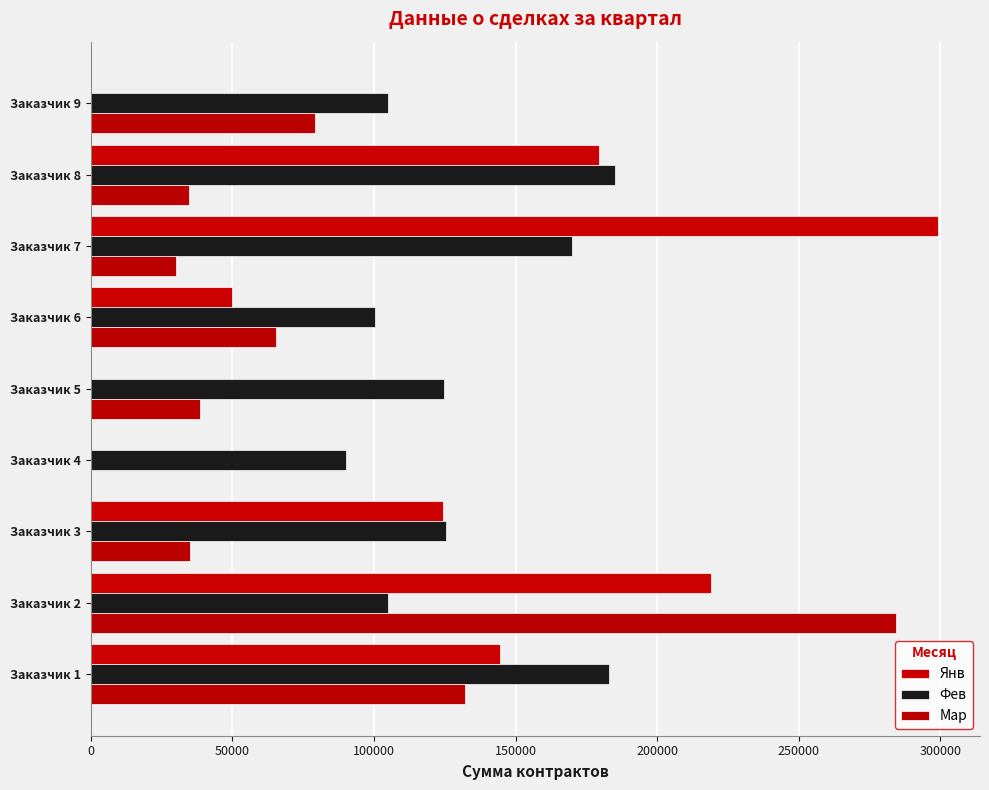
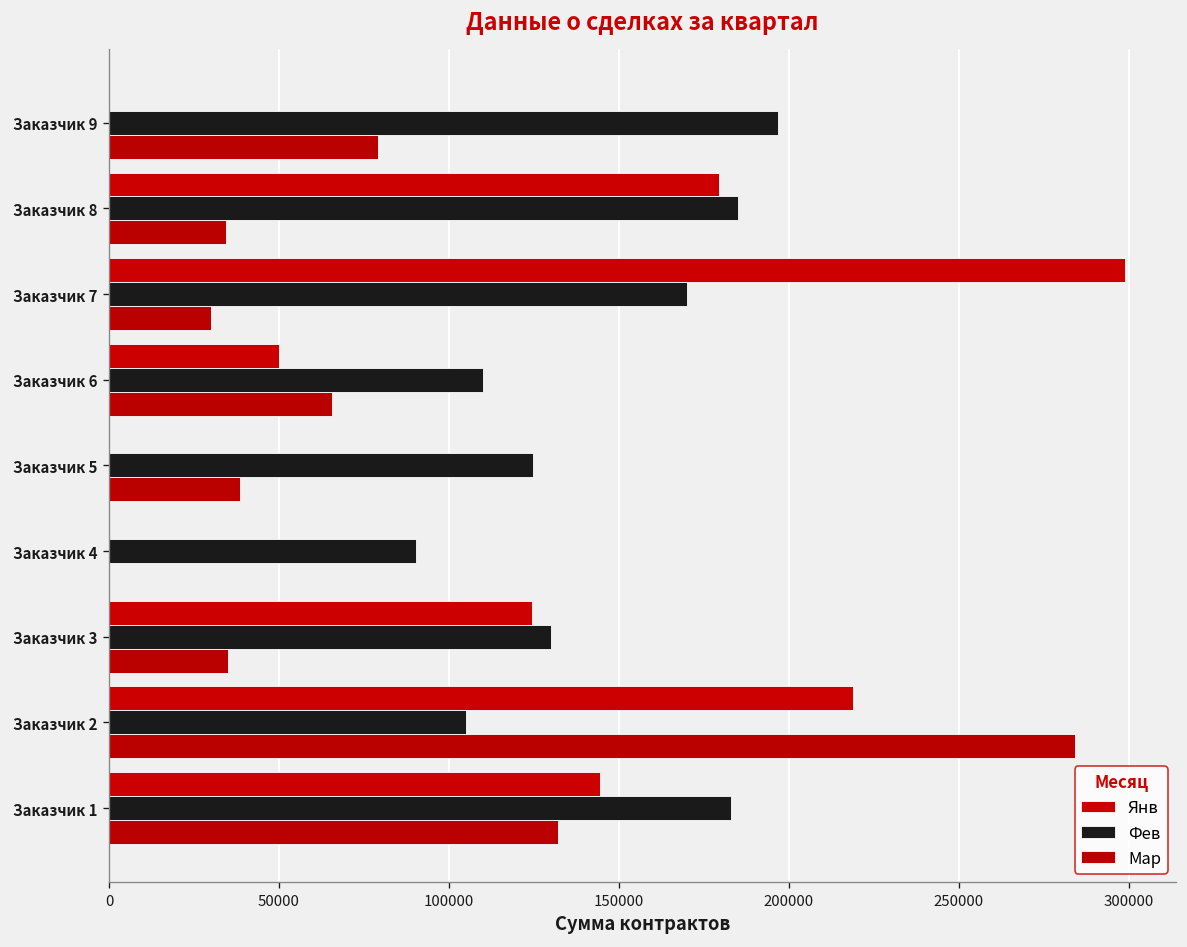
  {
    "Фев": {
-     "Заказчик 9": 105000,
+     "Заказчик 9": 197000,
      "Заказчик 8": 185000,
      "Заказчик 7": 170000,
-     "Заказчик 6": 100000,
+     "Заказчик 6": 110000,
      "Заказчик 5": 125000,
      "Заказчик 4": 90000,
-     "Заказчик 3": 126000,
+     "Заказчик 3": 130000,
      "Заказчик 2": 105000,
      "Заказчик 1": 183000
    }
  }
